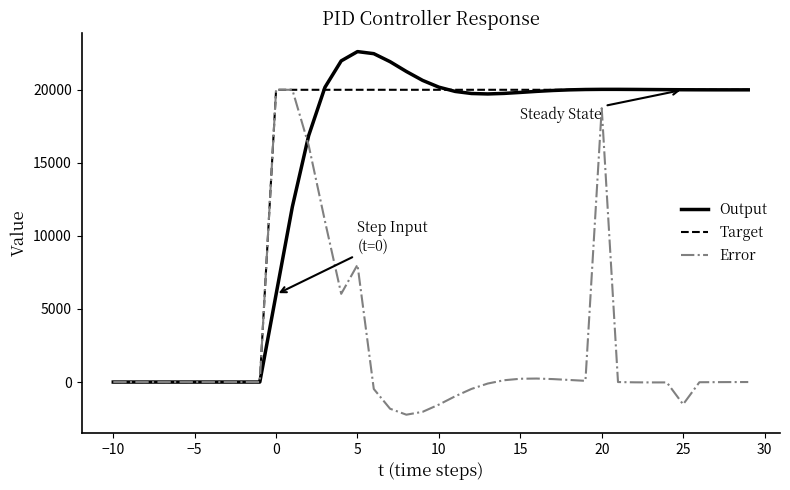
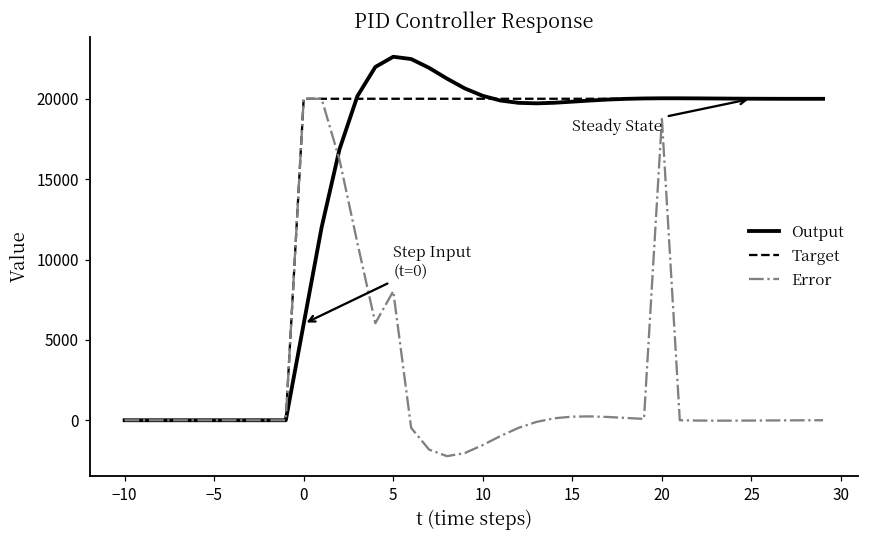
  {
    "Error": {
      "10": -1500,
      "15": 200,
      "20": 18700,
-     "25": -1500
+     "25": 0
    }
  }
